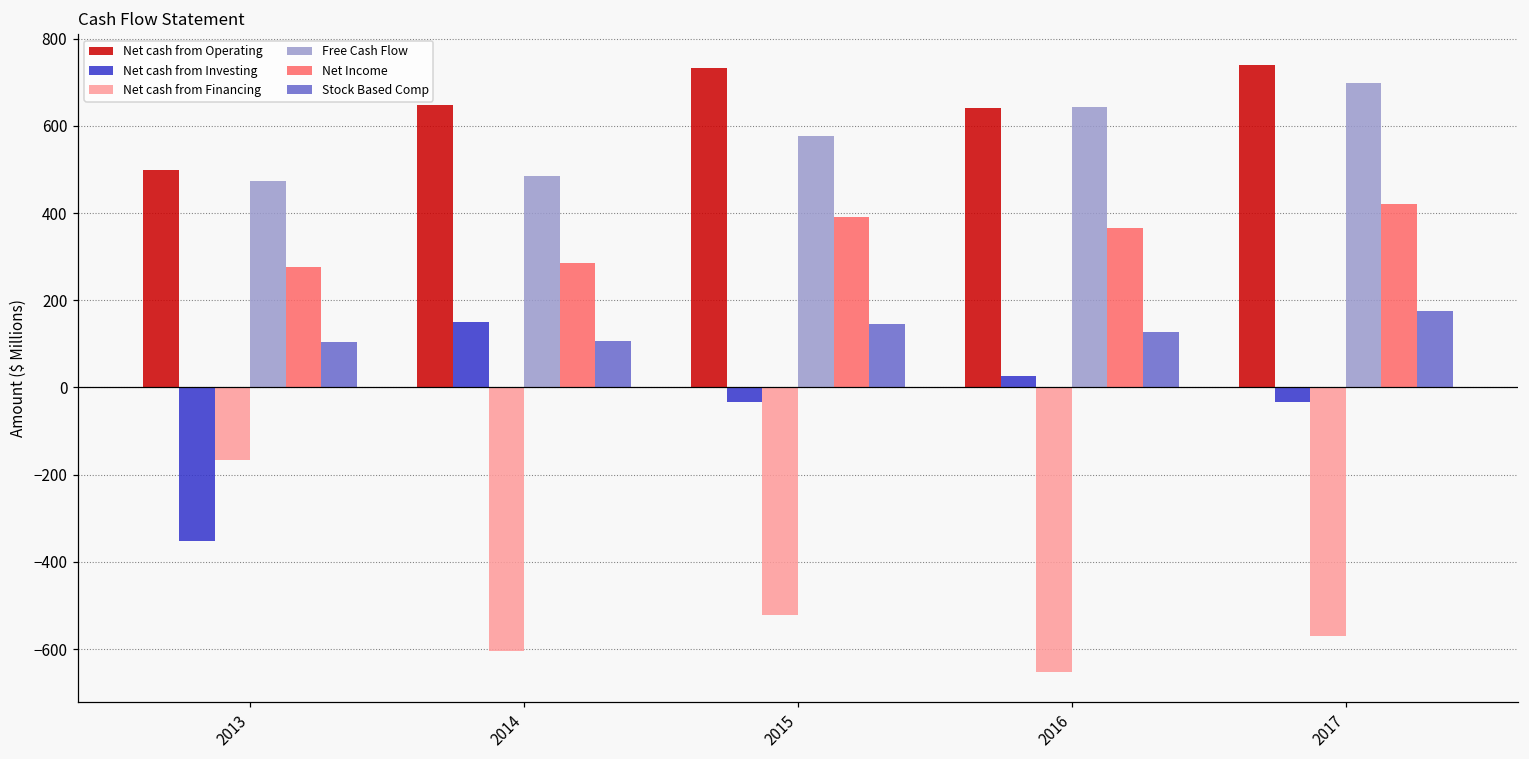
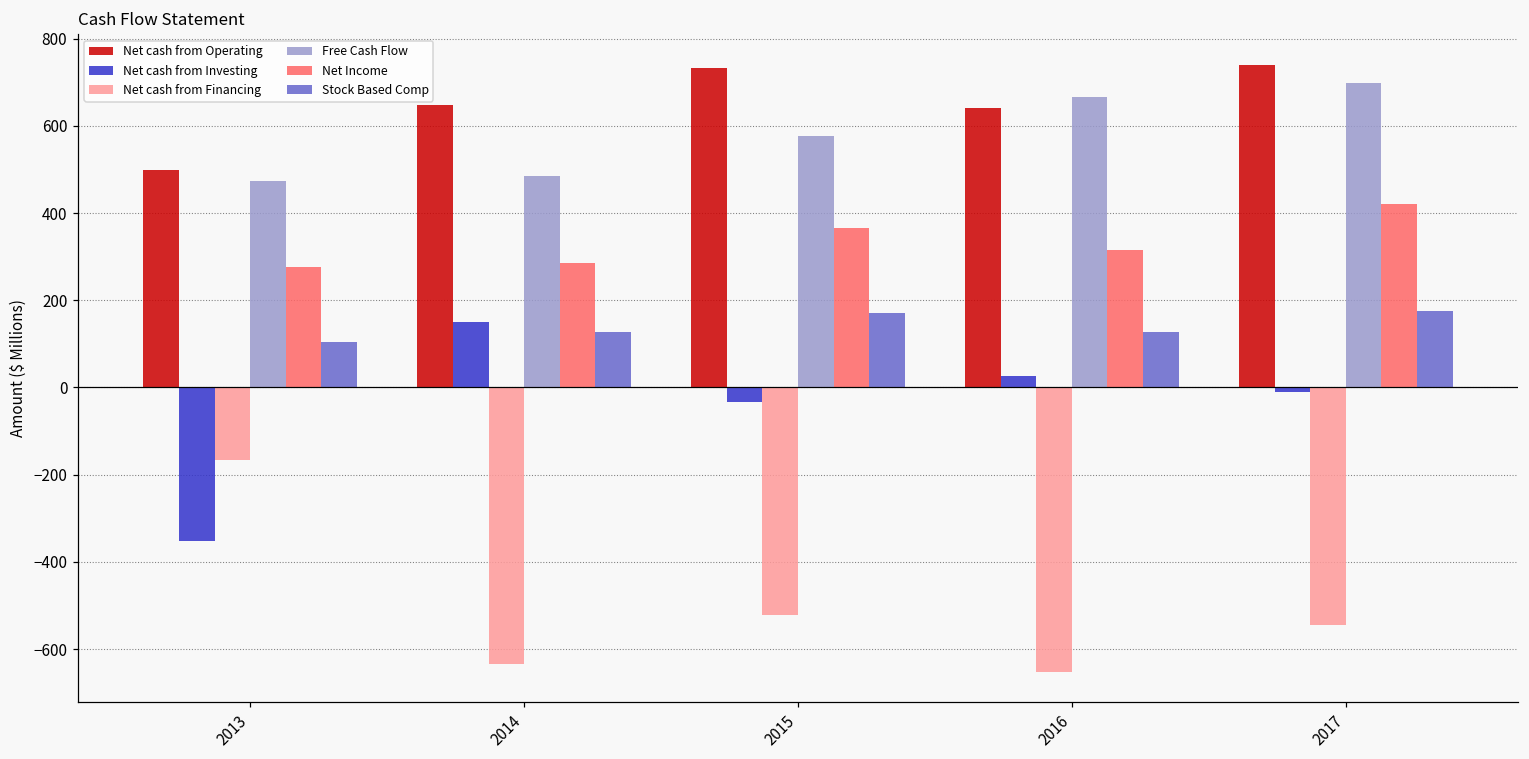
  {
    "Net cash from Operating": {
      "2013": 500,
      "2014": 650,
      "2015": 730,
      "2016": 640,
      "2017": 740
    },
    "Net cash from Investing": {
      "2013": -350,
      "2014": 150,
      "2015": -30,
      "2016": 30,
-     "2017": -30
+     "2017": -10
    },
    "Net cash from Financing": {
      "2013": -170,
-     "2014": -600,
+     "2014": -630,
      "2015": -520,
      "2016": -650,
-     "2017": -570
+     "2017": -550
    },
    "Free Cash Flow": {
      "2013": 470,
      "2014": 490,
      "2015": 580,
-     "2016": 640,
+     "2016": 670,
      "2017": 700
    },
    "Net Income": {
      "2013": 280,
      "2014": 290,
-     "2015": 390,
-     "2016": 370,
+     "2015": 370,
+     "2016": 310,
      "2017": 420
    },
    "Stock Based Comp": {
      "2013": 100,
-     "2014": 110,
-     "2015": 150,
+     "2014": 130,
+     "2015": 170,
      "2016": 130,
      "2017": 180
    }
  }
